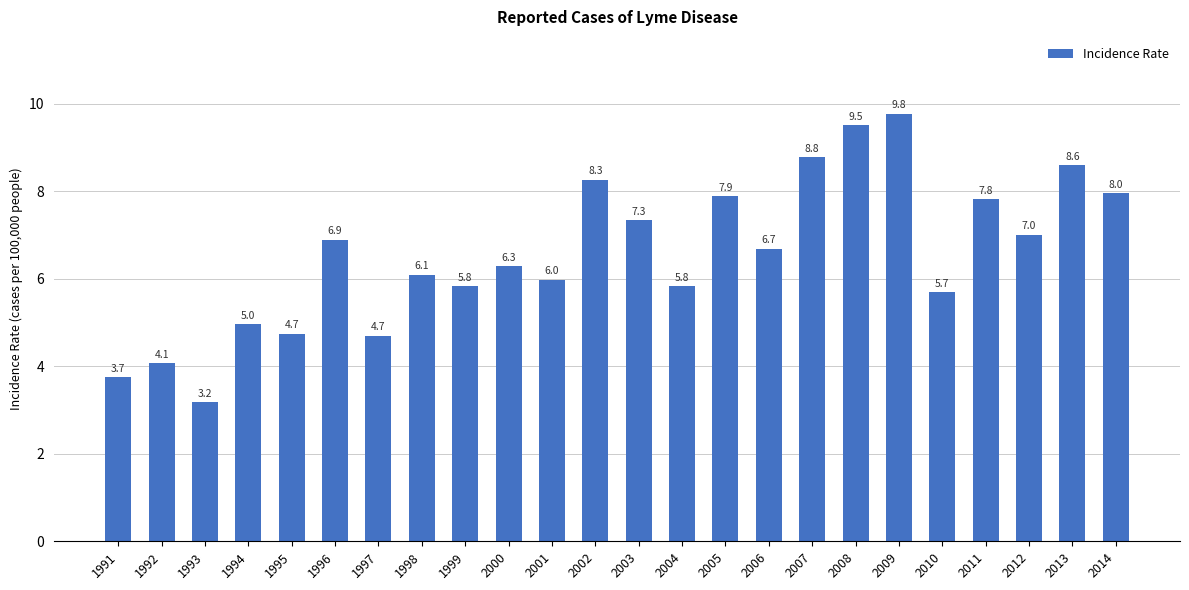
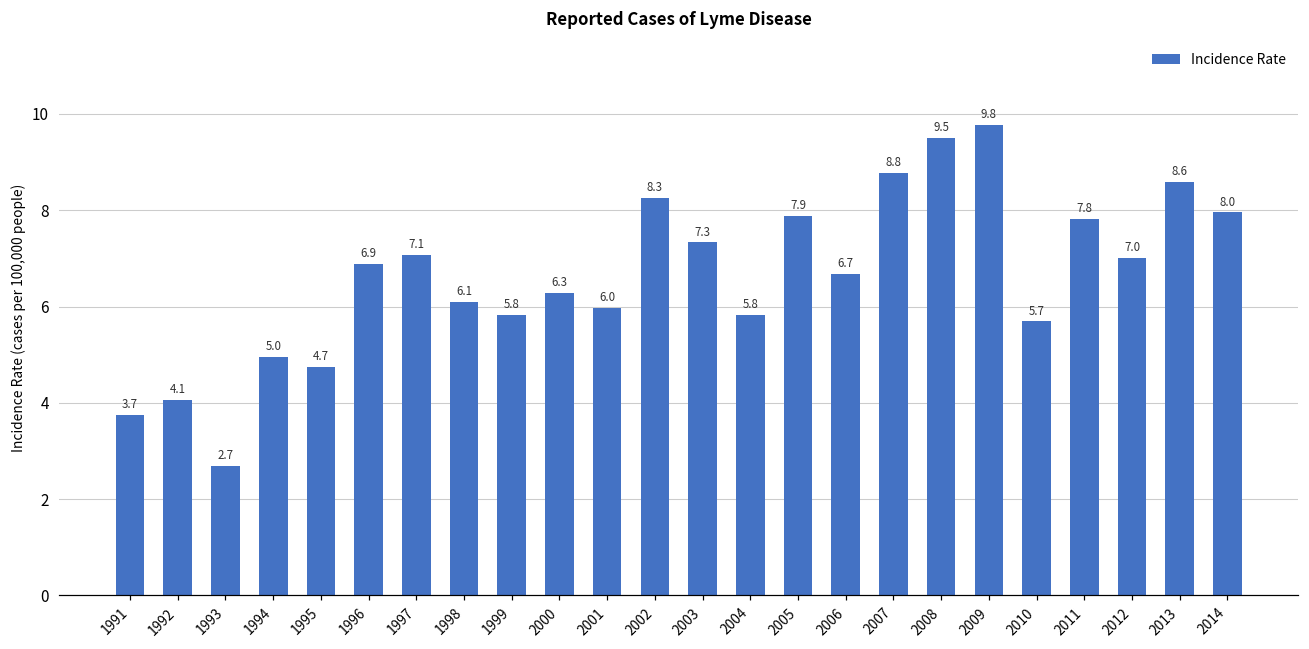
  {
    "1991": 3.7,
    "1992": 4.1,
-   "1993": 3.2,
+   "1993": 2.7,
    "1994": 5.0,
    "1995": 4.7,
    "1996": 6.9,
-   "1997": 4.7,
+   "1997": 7.1,
    "1998": 6.1,
    "1999": 5.8,
    "2000": 6.3,
    "2001": 6.0,
    "2002": 8.3,
    "2003": 7.3,
    "2004": 5.8,
    "2005": 7.9,
    "2006": 6.7,
    "2007": 8.8,
    "2008": 9.5,
    "2009": 9.8,
    "2010": 5.7,
    "2011": 7.8,
    "2012": 7.0,
    "2013": 8.6,
    "2014": 8.0
  }
